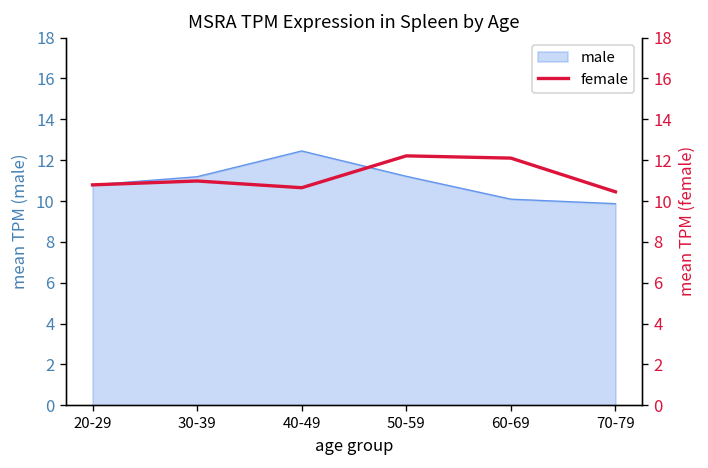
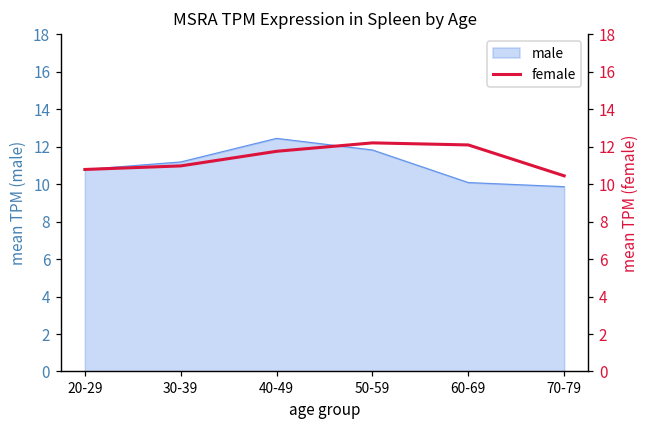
  {
    "male": {
      "20-29": 10.8,
      "30-39": 11.2,
      "40-49": 12.5,
-     "50-59": 11.2,
+     "50-59": 11.8,
      "60-69": 10.1,
      "70-79": 9.9
    },
    "female": {
      "20-29": 10.8,
      "30-39": 11.0,
-     "40-49": 10.7,
+     "40-49": 11.8,
      "50-59": 12.2,
      "60-69": 12.1,
      "70-79": 10.5
    }
  }
